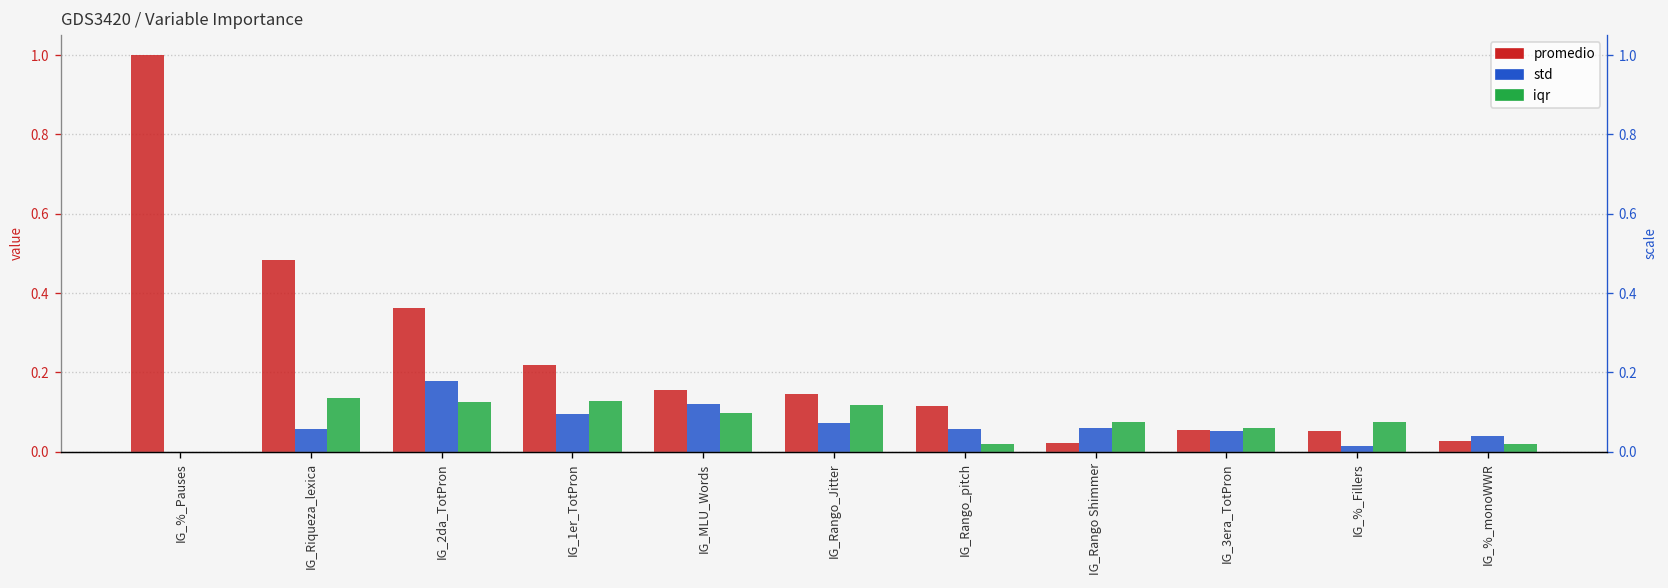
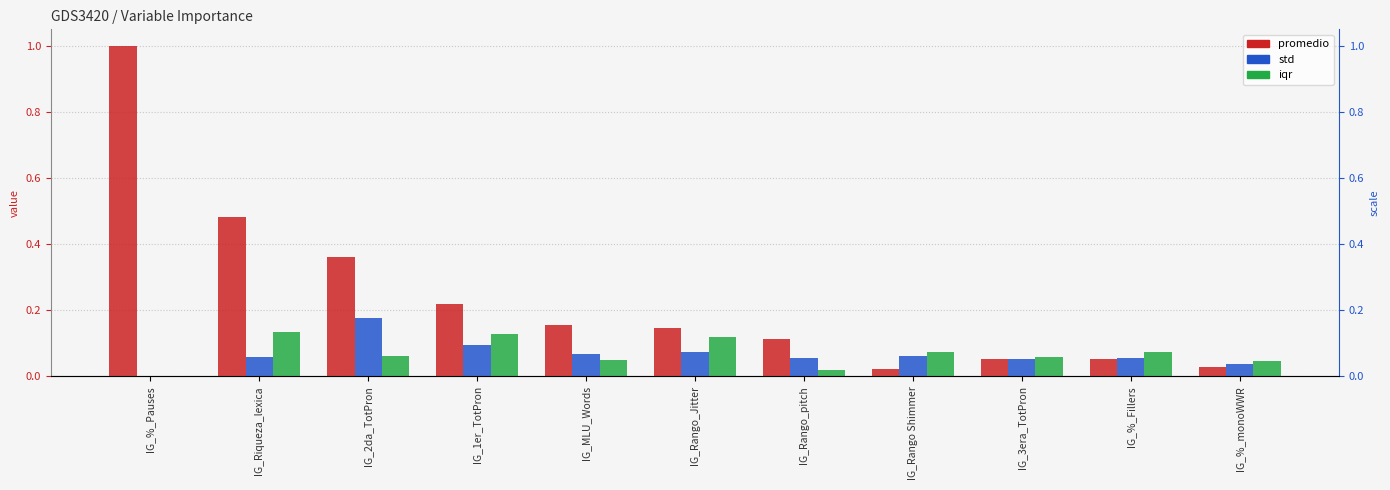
  {
    "promedio": {
      "IG_%_Pauses": 1.00,
      "IG_Riqueza_lexica": 0.48,
      "IG_2da_TotPron": 0.36,
      "IG_1er_TotPron": 0.22,
      "IG_MLU_Words": 0.16,
      "IG_Rango_Jitter": 0.15,
      "IG_Rango_pitch": 0.11,
      "IG_Rango Shimmer": 0.02,
      "IG_3era_TotPron": 0.05,
      "IG_%_Fillers": 0.05,
      "IG_%_monoWWR": 0.03
    },
    "std": {
      "IG_Riqueza_lexica": 0.06,
      "IG_2da_TotPron": 0.18,
      "IG_1er_TotPron": 0.09,
-     "IG_MLU_Words": 0.12,
+     "IG_MLU_Words": 0.07,
      "IG_Rango_Jitter": 0.07,
      "IG_Rango_pitch": 0.06,
      "IG_Rango Shimmer": 0.06,
      "IG_3era_TotPron": 0.05,
-     "IG_%_Fillers": 0.02,
+     "IG_%_Fillers": 0.05,
      "IG_%_monoWWR": 0.04
    },
    "iqr": {
      "IG_%_Pauses": 0.00,
      "IG_Riqueza_lexica": 0.13,
-     "IG_2da_TotPron": 0.13,
+     "IG_2da_TotPron": 0.06,
      "IG_1er_TotPron": 0.13,
-     "IG_MLU_Words": 0.10,
+     "IG_MLU_Words": 0.05,
      "IG_Rango_Jitter": 0.12,
      "IG_Rango_pitch": 0.02,
      "IG_Rango Shimmer": 0.07,
      "IG_3era_TotPron": 0.06,
      "IG_%_Fillers": 0.07,
-     "IG_%_monoWWR": 0.02
+     "IG_%_monoWWR": 0.05
    }
  }
